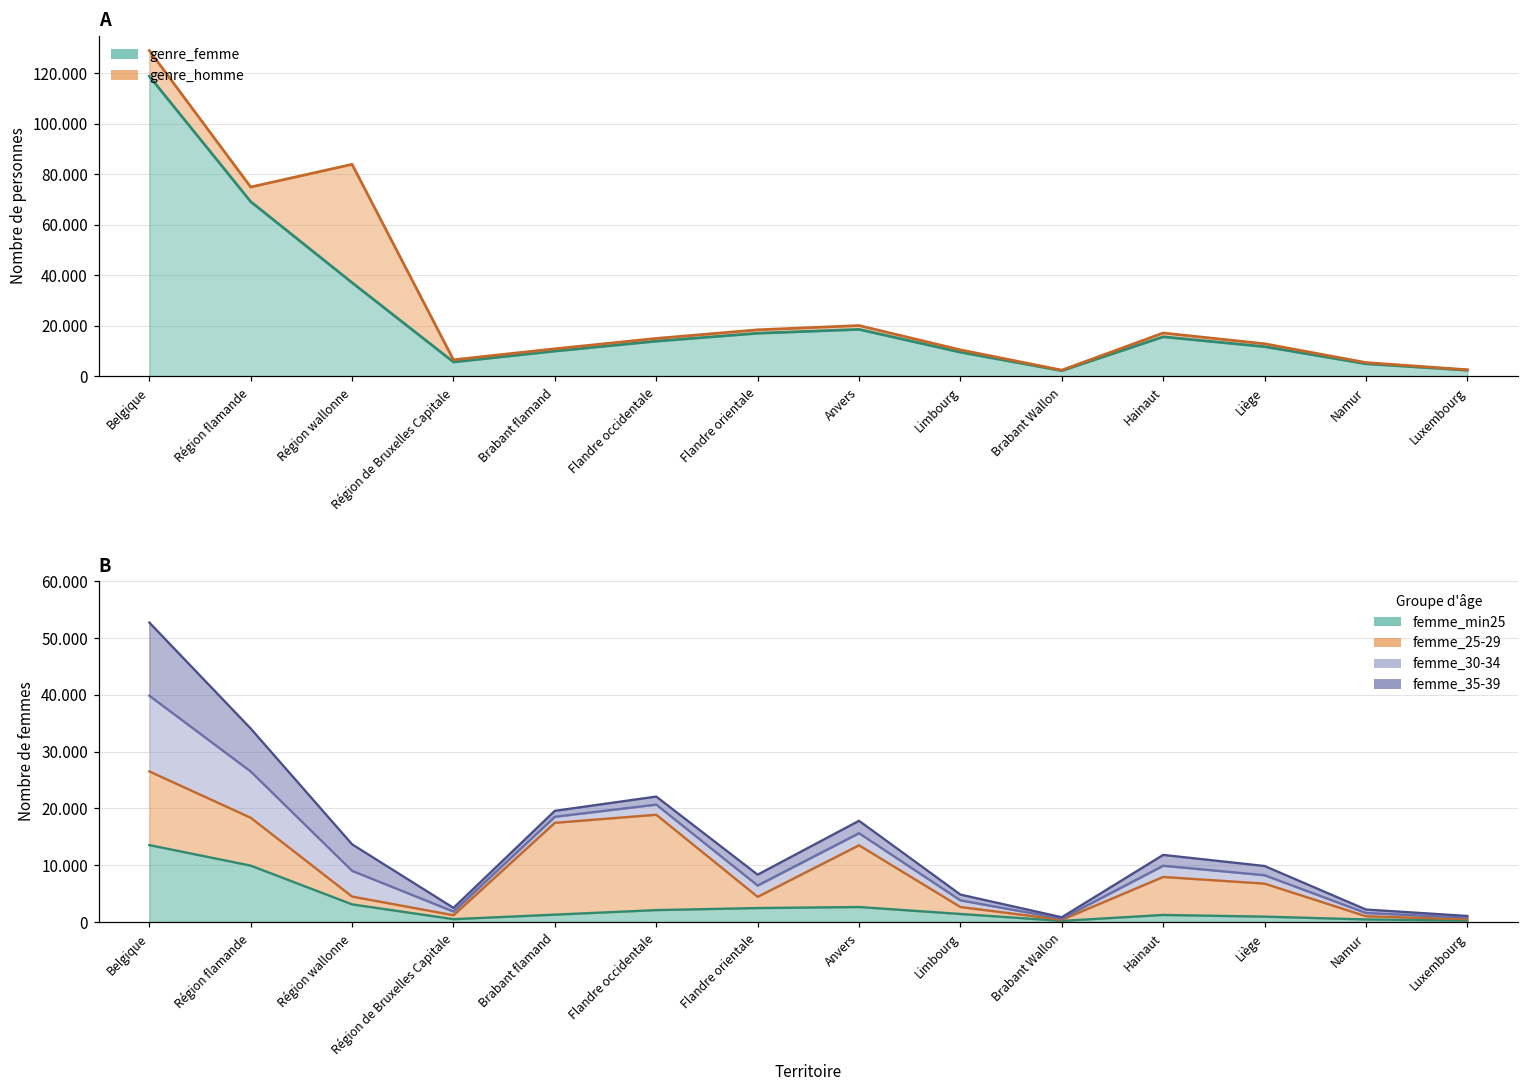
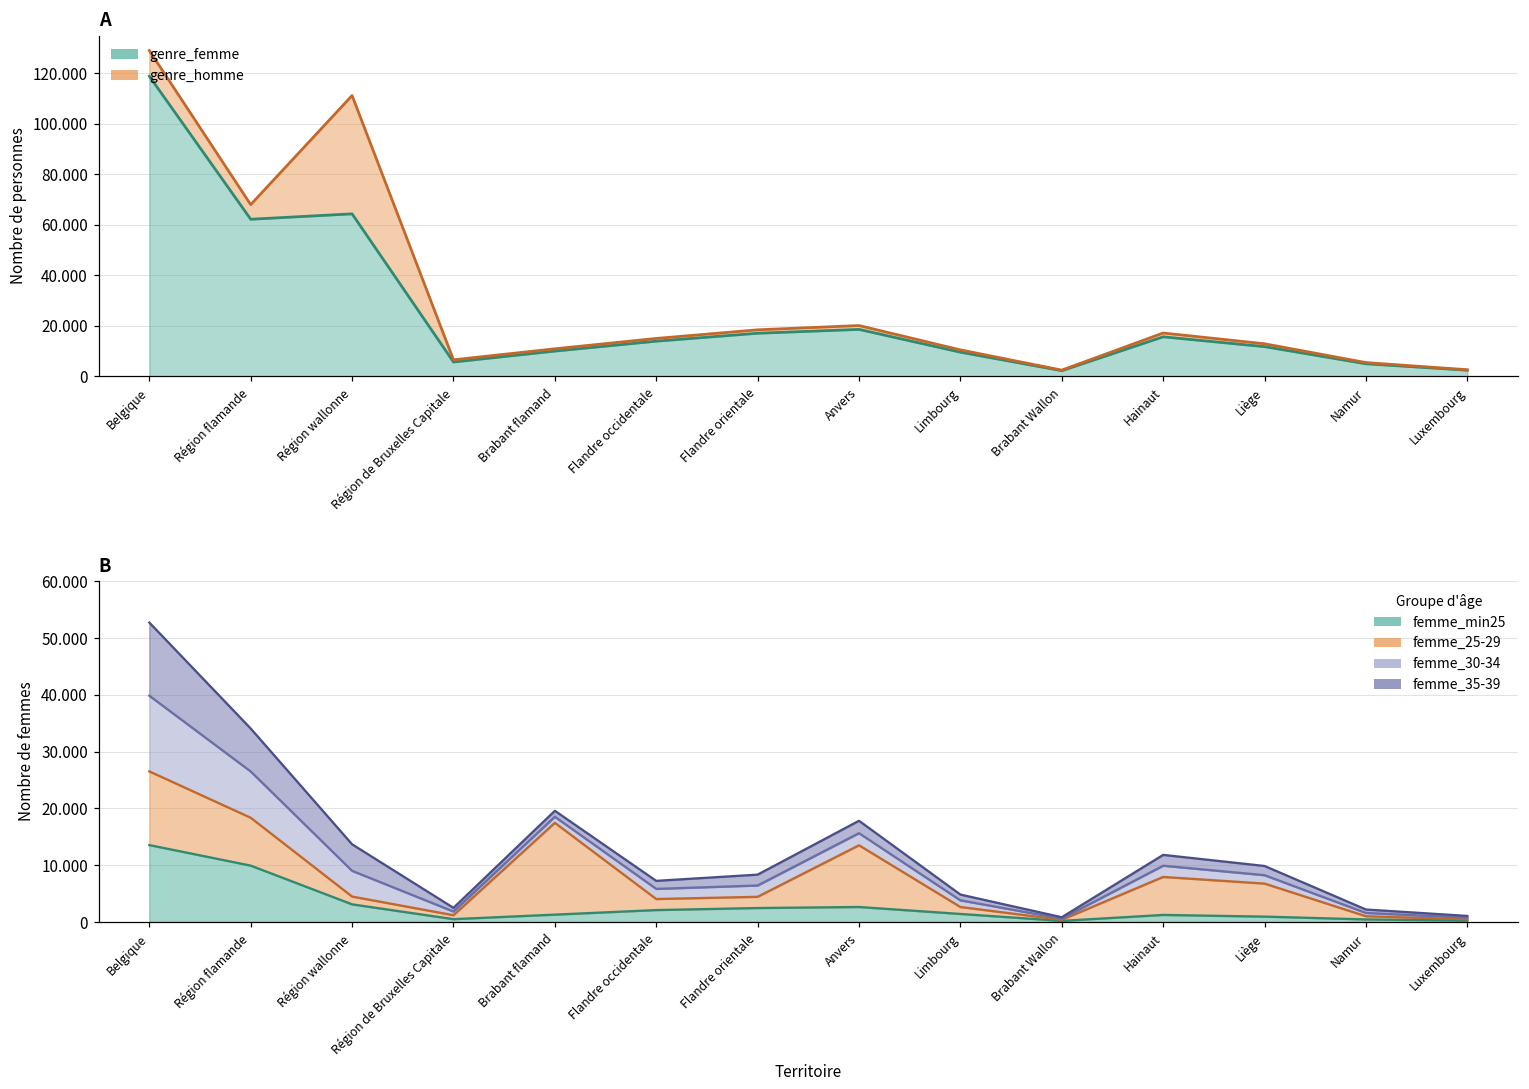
  {
    "A": {
      "genre_femme": {
        "Belgique": 119,
-       "Région flamande": 69,
-       "Région wallonne": 37,
+       "Région flamande": 62,
+       "Région wallonne": 64,
        "Flandre orientale": 17,
        "Anvers": 19,
        "Hainaut": 16,
        "Liège": 12
      },
      "genre_homme": {
        "Belgique": 10,
        "Région flamande": 6,
        "Région wallonne": 47,
        "Flandre orientale": 1,
        "Anvers": 2,
        "Hainaut": 2,
        "Liège": 1
      }
    },
    "B": {
      "femme_25-29": {
        "Belgique": 13,
        "Région flamande": 8,
        "Région wallonne": 1,
        "Région de Bruxelles Capitale": 1,
        "Brabant flamand": 16,
-       "Flandre occidentale": 17,
+       "Flandre occidentale": 2,
        "Flandre orientale": 2,
        "Anvers": 11,
        "Limbourg": 1,
        "Hainaut": 7,
        "Liège": 6,
        "Namur": 1
      }
    }
  }
